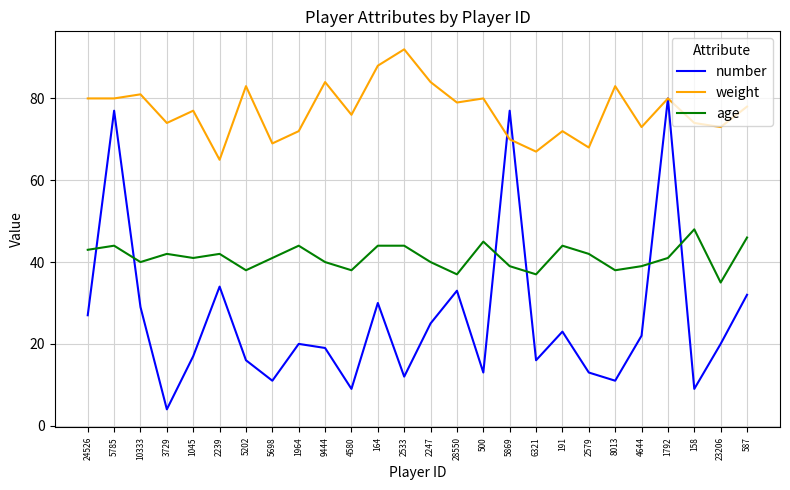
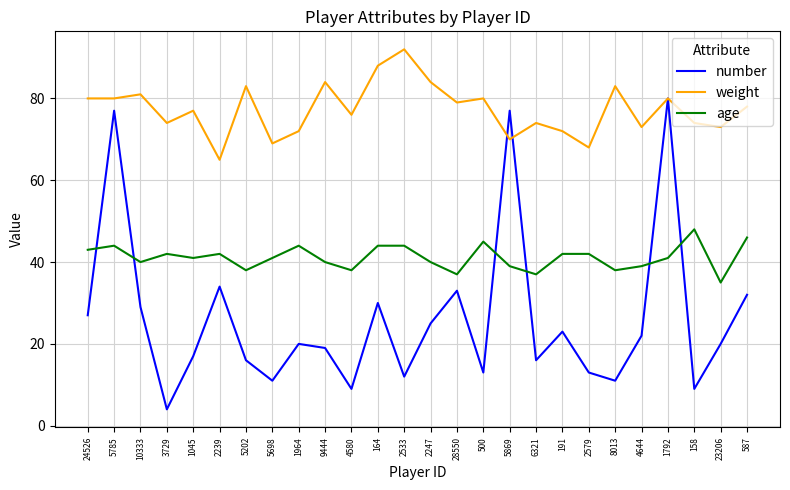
  {
    "number": {
      "24526": 27,
      "5785": 77,
      "10333": 29,
      "3729": 4,
      "1045": 17,
      "2239": 34,
      "5202": 16,
      "5698": 11,
      "1964": 20,
      "9444": 19,
      "4580": 9,
      "164": 30,
      "2533": 12,
      "2247": 25,
      "28550": 33,
      "500": 13,
      "5869": 77,
      "6321": 16,
      "191": 23,
      "2579": 13,
      "8013": 11,
      "4644": 22,
      "158": 9,
      "23206": 20,
      "587": 32
    },
    "weight": {
      "24526": 80,
      "5785": 80,
      "10333": 81,
      "3729": 74,
      "1045": 77,
      "2239": 65,
      "5202": 83,
      "5698": 69,
      "1964": 72,
      "9444": 84,
      "4580": 76,
      "164": 88,
      "2533": 92,
      "2247": 84,
      "28550": 79,
      "500": 80,
      "5869": 70,
-     "6321": 67,
+     "6321": 74,
      "191": 72,
      "2579": 68,
      "8013": 83,
      "4644": 73,
      "23206": 73
    },
    "age": {
      "24526": 43,
      "5785": 44,
      "10333": 40,
      "3729": 42,
      "1045": 41,
      "2239": 42,
      "5202": 38,
      "5698": 41,
      "1964": 44,
      "9444": 40,
      "4580": 38,
      "164": 44,
      "2533": 44,
      "2247": 40,
      "28550": 37,
      "500": 45,
      "5869": 39,
      "6321": 37,
-     "191": 44,
+     "191": 42,
      "2579": 42,
      "8013": 38,
      "4644": 39,
      "1792": 41,
      "158": 48,
      "23206": 35,
      "587": 46
    }
  }
